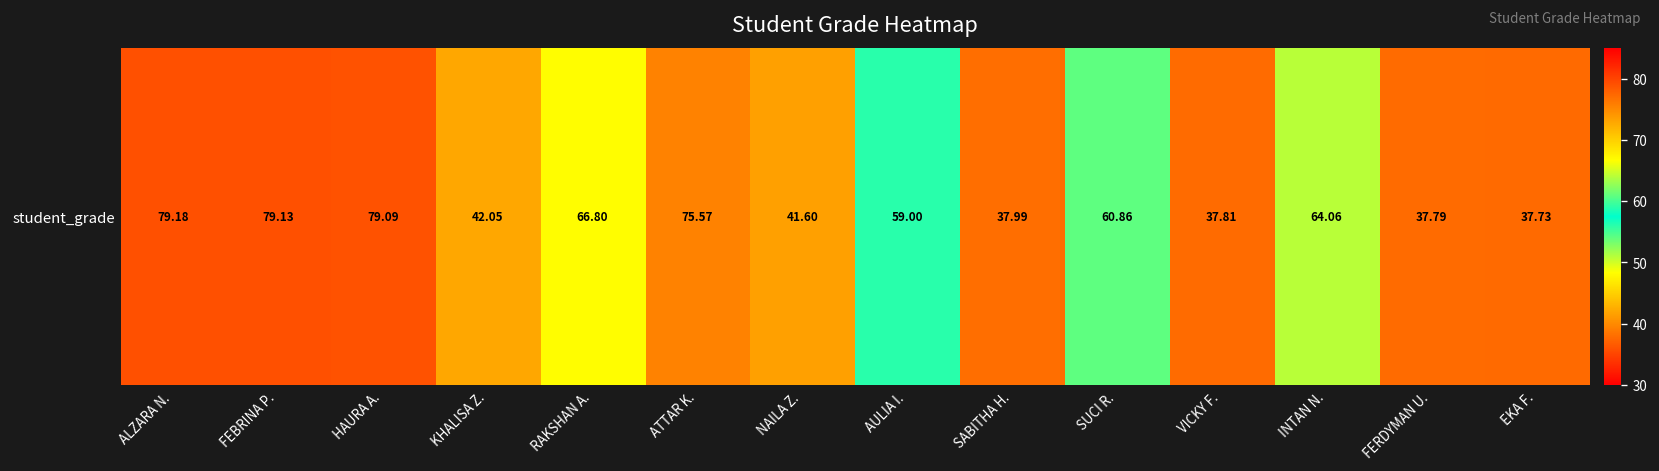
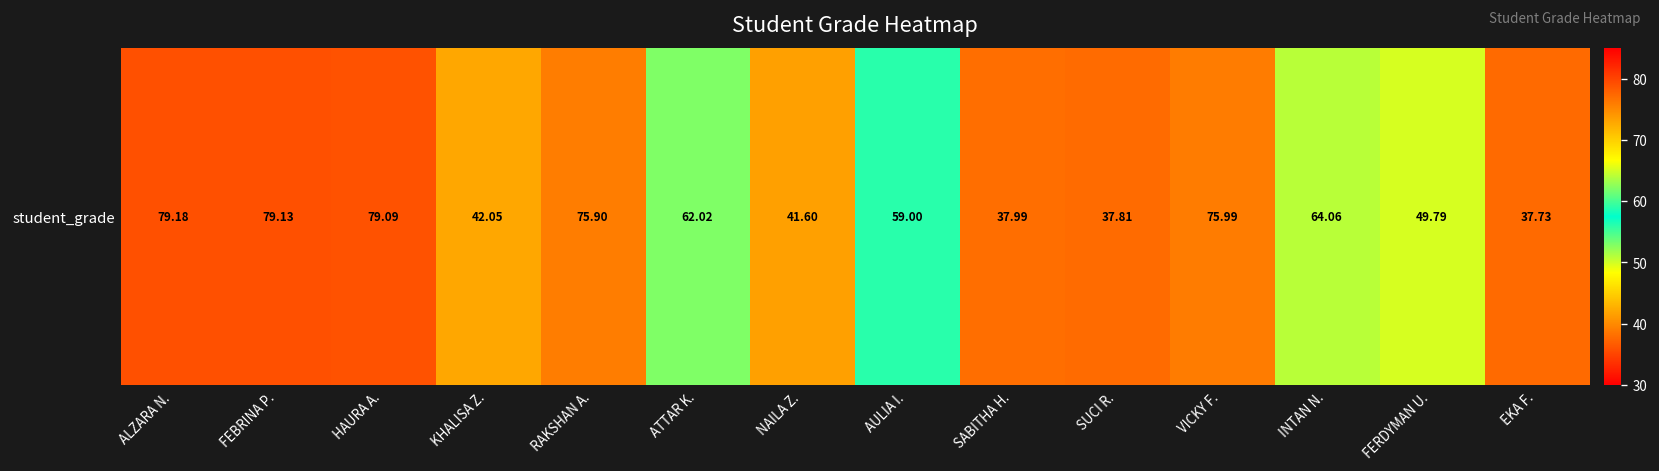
  {
    "student_grade": {
      "ALZARA N.": 79.18,
      "FEBRINA P.": 79.13,
      "HAURA A.": 79.09,
      "KHALISA Z.": 42.05,
-     "RAKSHAN A.": 66.80,
-     "ATTAR K.": 75.57,
+     "RAKSHAN A.": 75.90,
+     "ATTAR K.": 62.02,
      "NAILA Z.": 41.60,
      "AULIA I.": 59.00,
      "SABITHA H.": 37.99,
-     "SUCI R.": 60.86,
-     "VICKY F.": 37.81,
+     "SUCI R.": 37.81,
+     "VICKY F.": 75.99,
      "INTAN N.": 64.06,
-     "FERDYMAN U.": 37.79,
+     "FERDYMAN U.": 49.79,
      "EKA F.": 37.73
    }
  }
